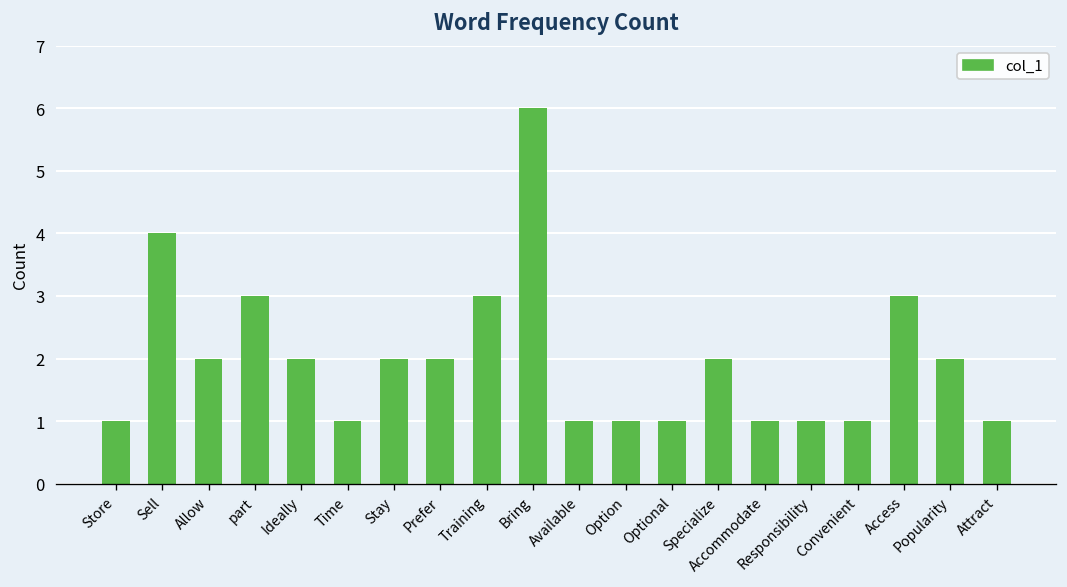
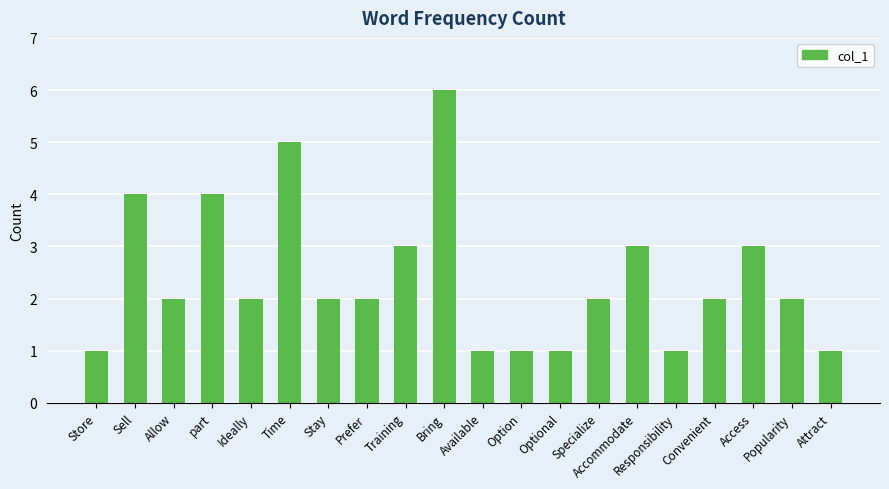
  {
    "Store": 1,
    "Sell": 4,
    "Allow": 2,
-   "part": 3,
+   "part": 4,
    "Ideally": 2,
-   "Time": 1,
+   "Time": 5,
    "Stay": 2,
    "Prefer": 2,
    "Training": 3,
    "Bring": 6,
    "Available": 1,
    "Option": 1,
    "Optional": 1,
    "Specialize": 2,
-   "Accommodate": 1,
+   "Accommodate": 3,
    "Responsibility": 1,
-   "Convenient": 1,
+   "Convenient": 2,
    "Access": 3,
    "Popularity": 2,
    "Attract": 1
  }
